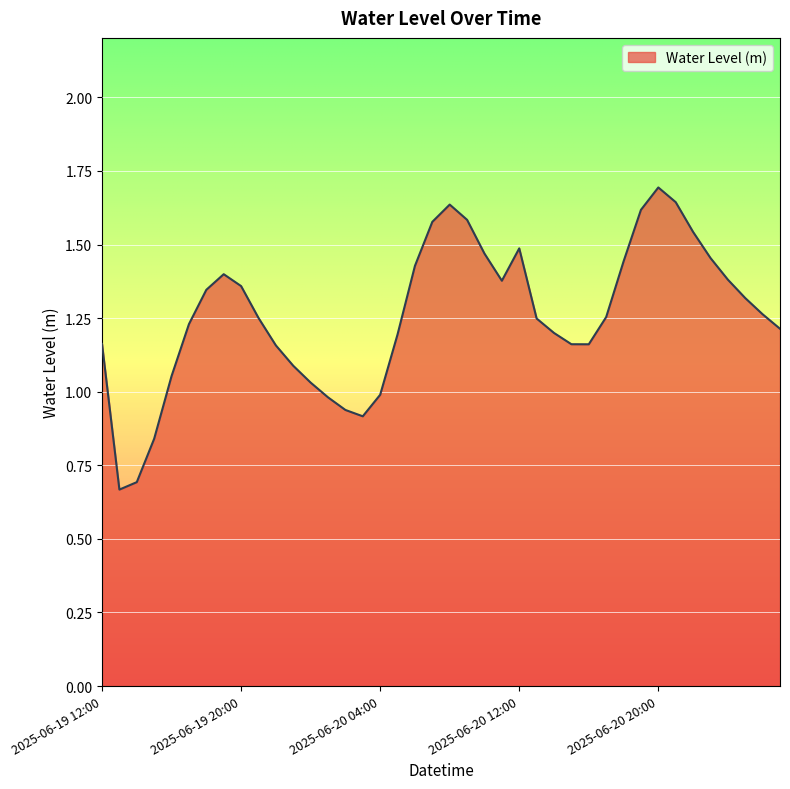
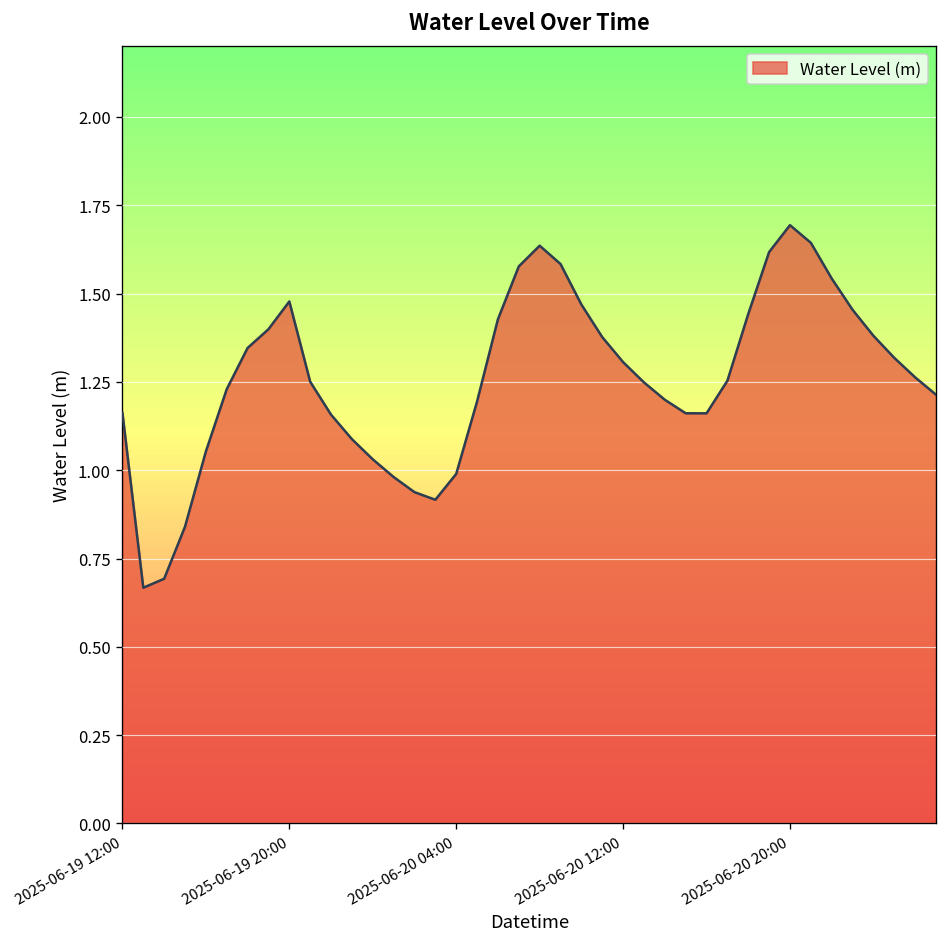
  {
    "2025-06-19 12:00": 1.16,
-   "2025-06-19 20:00": 1.36,
+   "2025-06-19 20:00": 1.48,
    "2025-06-20 04:00": 0.99,
-   "2025-06-20 12:00": 1.49,
+   "2025-06-20 12:00": 1.31,
    "2025-06-20 20:00": 1.69
  }
